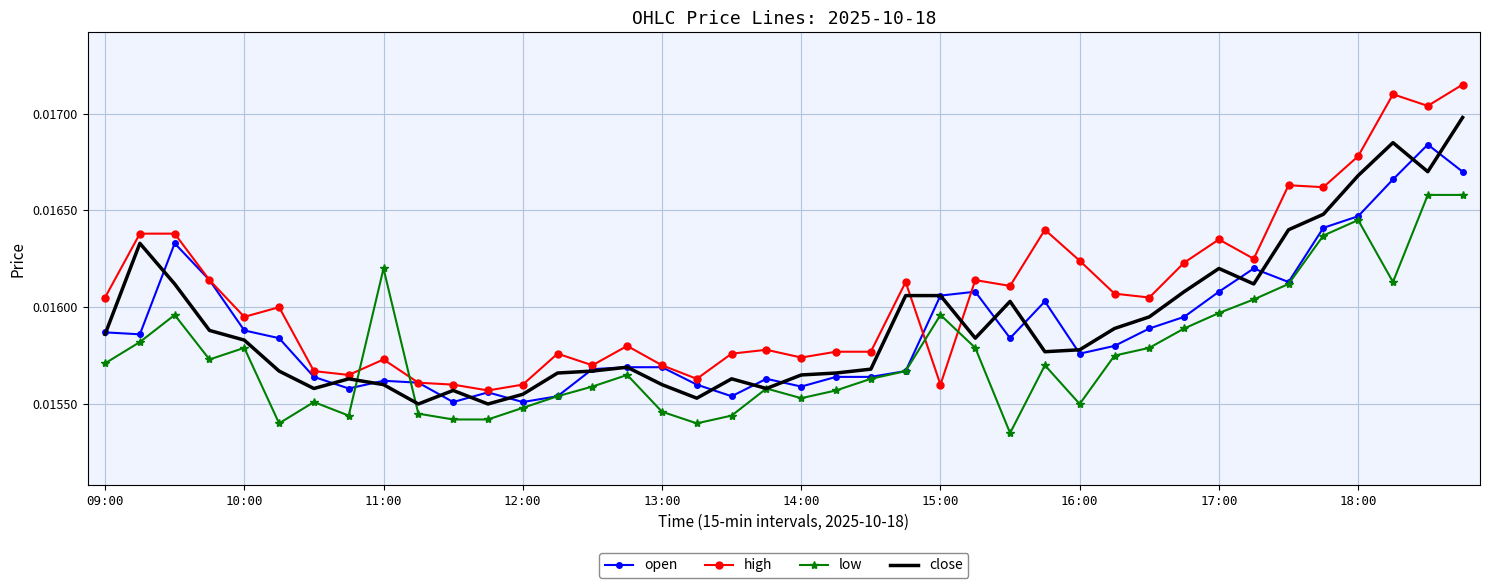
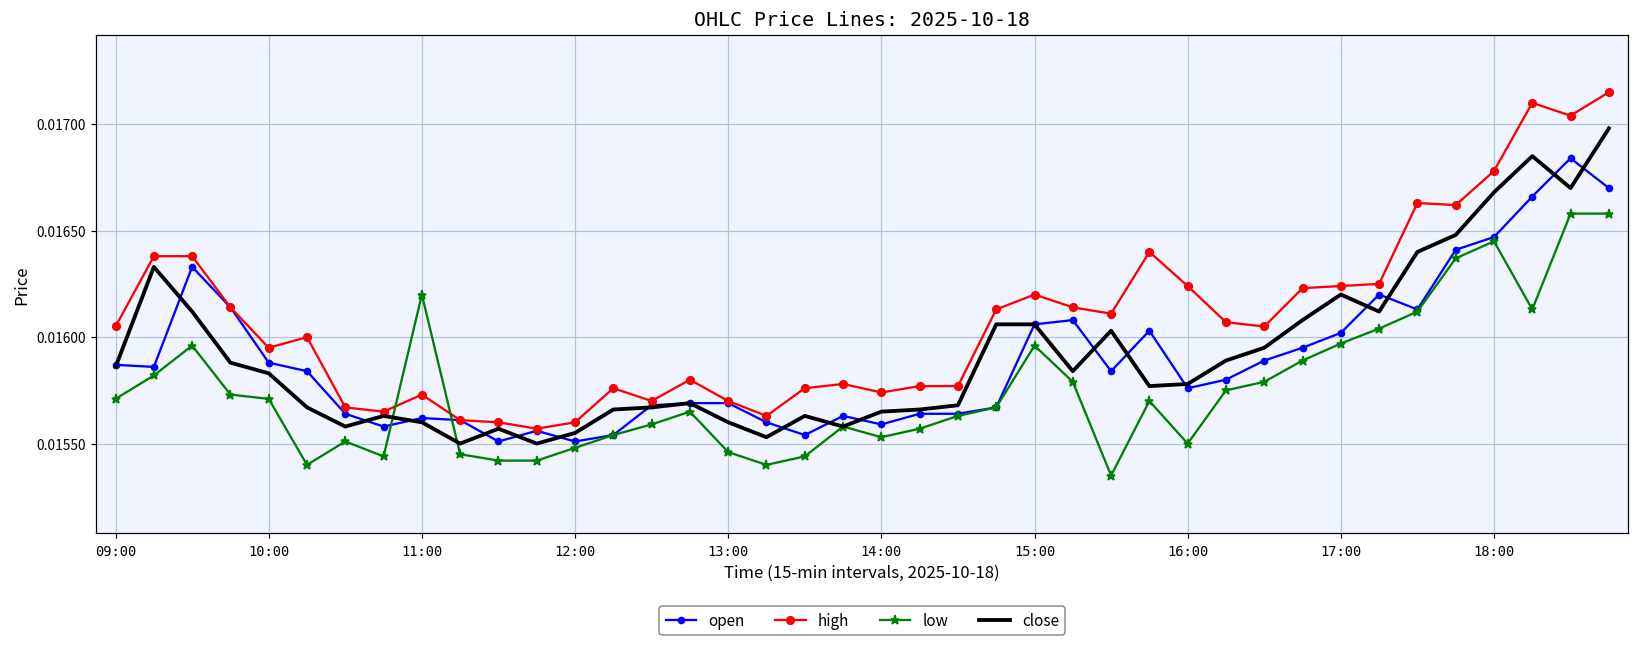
  {
    "open": {
      "10:00": 0.01588,
      "11:00": 0.01562,
      "12:00": 0.01551,
      "14:00": 0.01559,
      "16:00": 0.01576,
-     "17:00": 0.01608,
+     "17:00": 0.01602,
      "18:00": 0.01647
    },
    "high": {
      "09:00": 0.01605,
      "10:00": 0.01595,
      "11:00": 0.01573,
      "12:00": 0.01560,
      "14:00": 0.01574,
-     "15:00": 0.0156,
+     "15:00": 0.0162,
      "16:00": 0.01624,
-     "17:00": 0.01635,
+     "17:00": 0.01624,
      "18:00": 0.01678
    },
    "low": {
      "09:00": 0.01571,
-     "10:00": 0.01579,
+     "10:00": 0.01571,
      "11:00": 0.01620,
      "12:00": 0.01548,
      "13:00": 0.01546,
      "14:00": 0.01553,
      "15:00": 0.01596,
      "16:00": 0.01550,
      "17:00": 0.01597,
      "18:00": 0.01645
    },
    "close": {
      "10:00": 0.01583,
      "11:00": 0.01560,
      "12:00": 0.01555,
      "13:00": 0.01560,
      "14:00": 0.01565,
      "16:00": 0.01578,
      "17:00": 0.01620,
      "18:00": 0.01668
    }
  }
